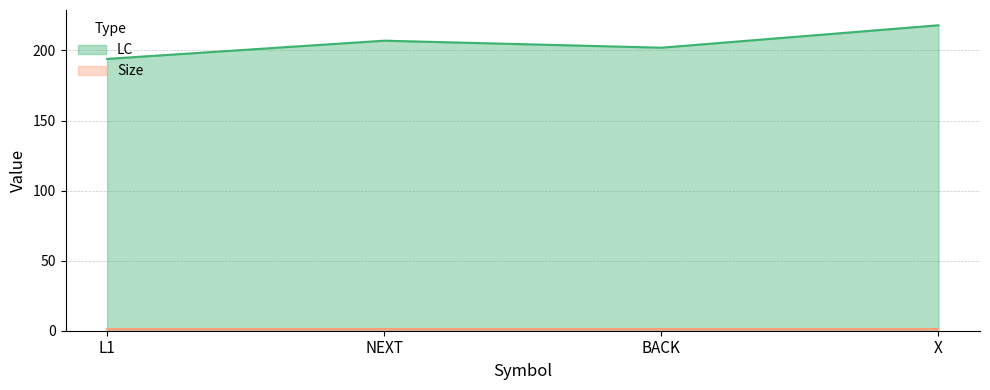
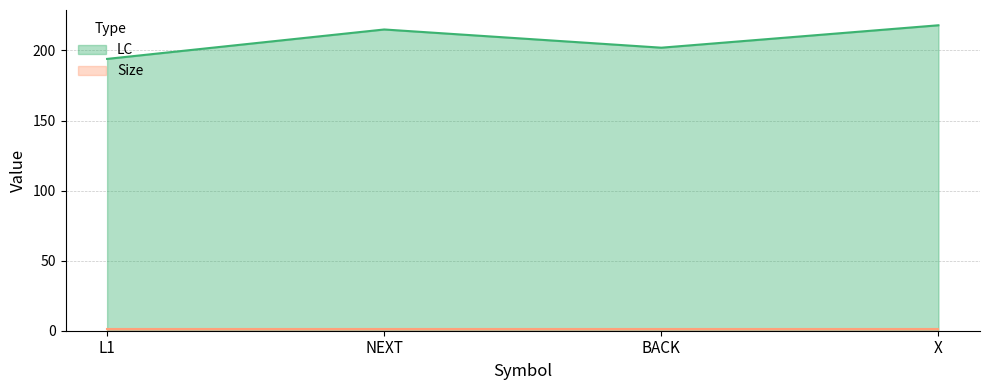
  {
    "LC": {
      "L1": 194,
-     "NEXT": 207,
+     "NEXT": 215,
      "BACK": 202,
      "X": 218
    },
    "Size": {
      "L1": 1,
      "NEXT": 1,
      "BACK": 1,
      "X": 1
    }
  }
